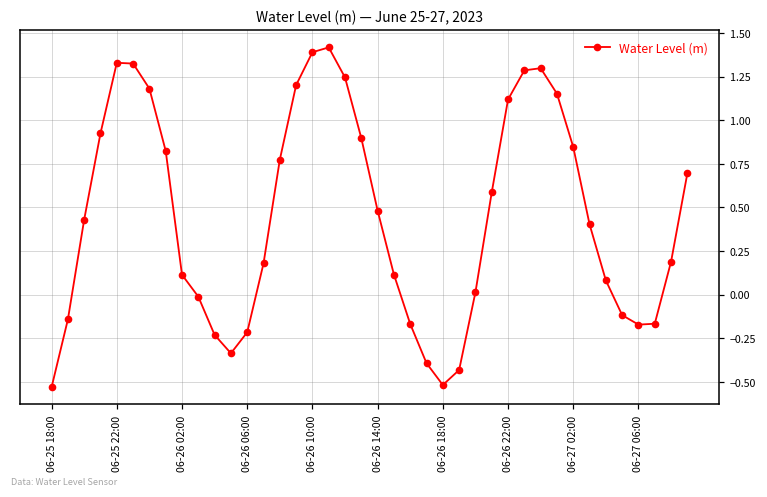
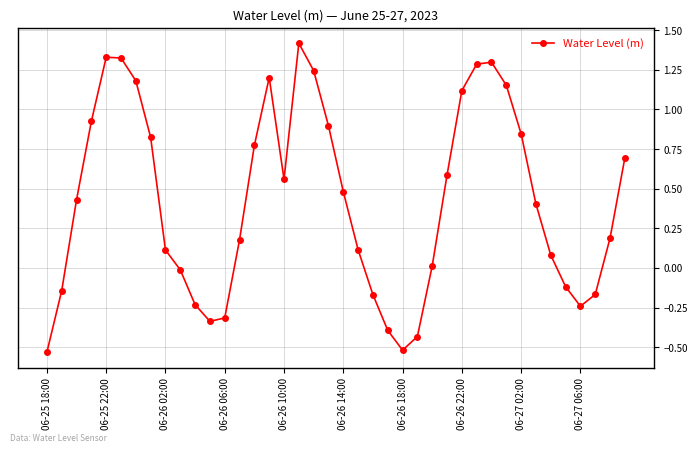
  {
    "06-25 18:00": -0.53,
    "06-25 22:00": 1.33,
    "06-26 02:00": 0.11,
-   "06-26 06:00": -0.22,
-   "06-26 10:00": 1.39,
+   "06-26 06:00": -0.31,
+   "06-26 10:00": 0.56,
    "06-26 14:00": 0.48,
    "06-26 18:00": -0.52,
    "06-26 22:00": 1.12,
    "06-27 02:00": 0.85,
-   "06-27 06:00": -0.17
+   "06-27 06:00": -0.24
  }
